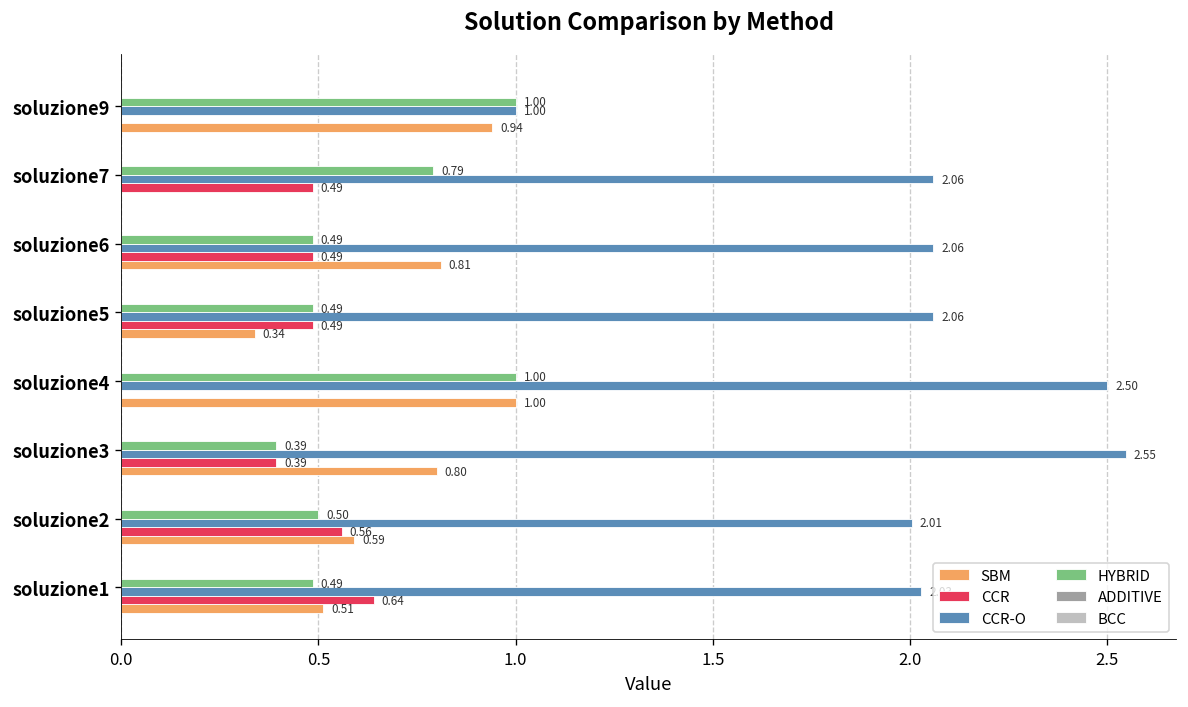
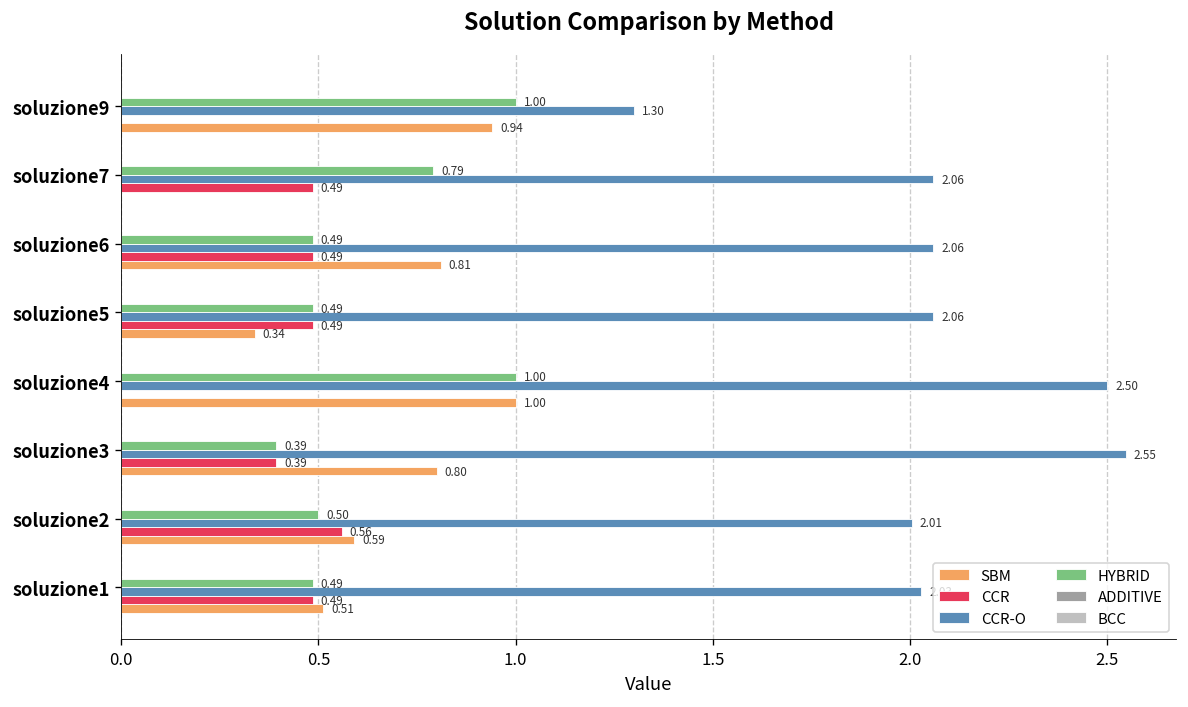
  {
    "SBM": {
      "soluzione9": 0.94,
      "soluzione6": 0.81,
      "soluzione5": 0.34,
      "soluzione4": 1.00,
      "soluzione3": 0.80,
      "soluzione2": 0.59
    },
    "CCR": {
      "soluzione7": 0.49,
      "soluzione6": 0.49,
      "soluzione5": 0.49,
      "soluzione3": 0.39,
      "soluzione2": 0.56,
-     "soluzione1": 0.64
+     "soluzione1": 0.49
    },
    "CCR-O": {
-     "soluzione9": 1.00,
+     "soluzione9": 1.30,
      "soluzione7": 2.06,
      "soluzione6": 2.06,
      "soluzione5": 2.06,
      "soluzione4": 2.50,
      "soluzione3": 2.55,
      "soluzione2": 2.01
    },
    "HYBRID": {
      "soluzione9": 1.00,
      "soluzione7": 0.79,
      "soluzione6": 0.49,
      "soluzione5": 0.49,
      "soluzione4": 1.00,
      "soluzione3": 0.39,
      "soluzione2": 0.50,
      "soluzione1": 0.49
    }
  }
